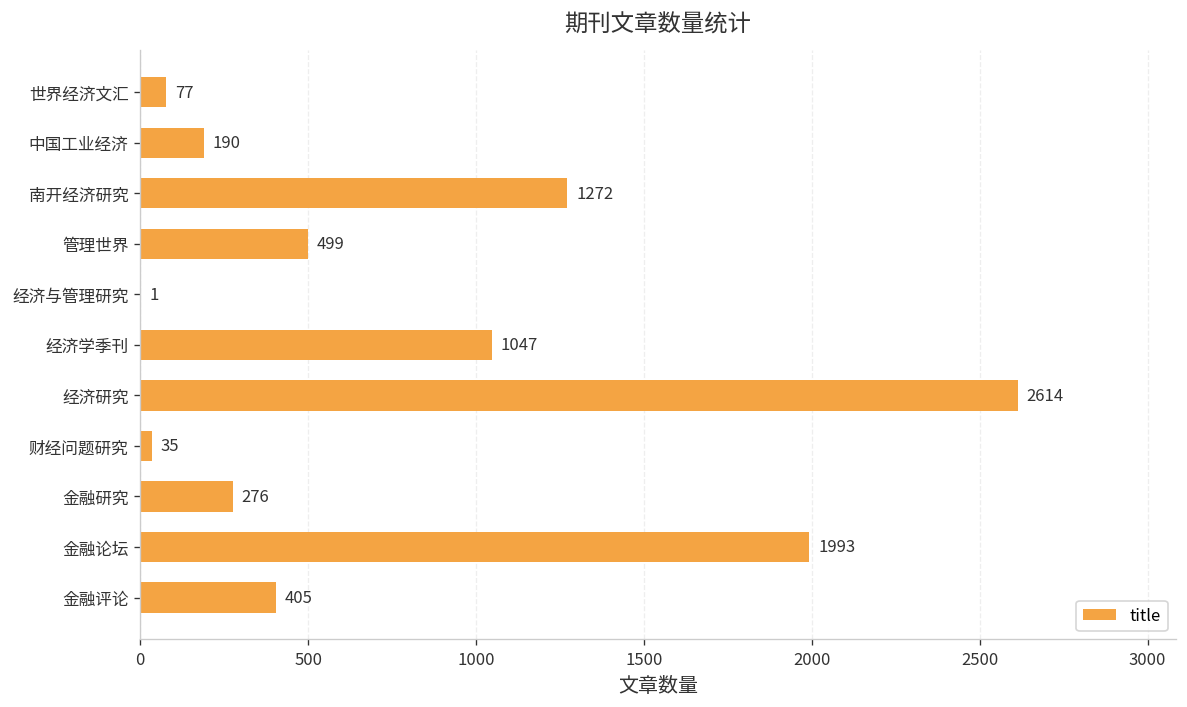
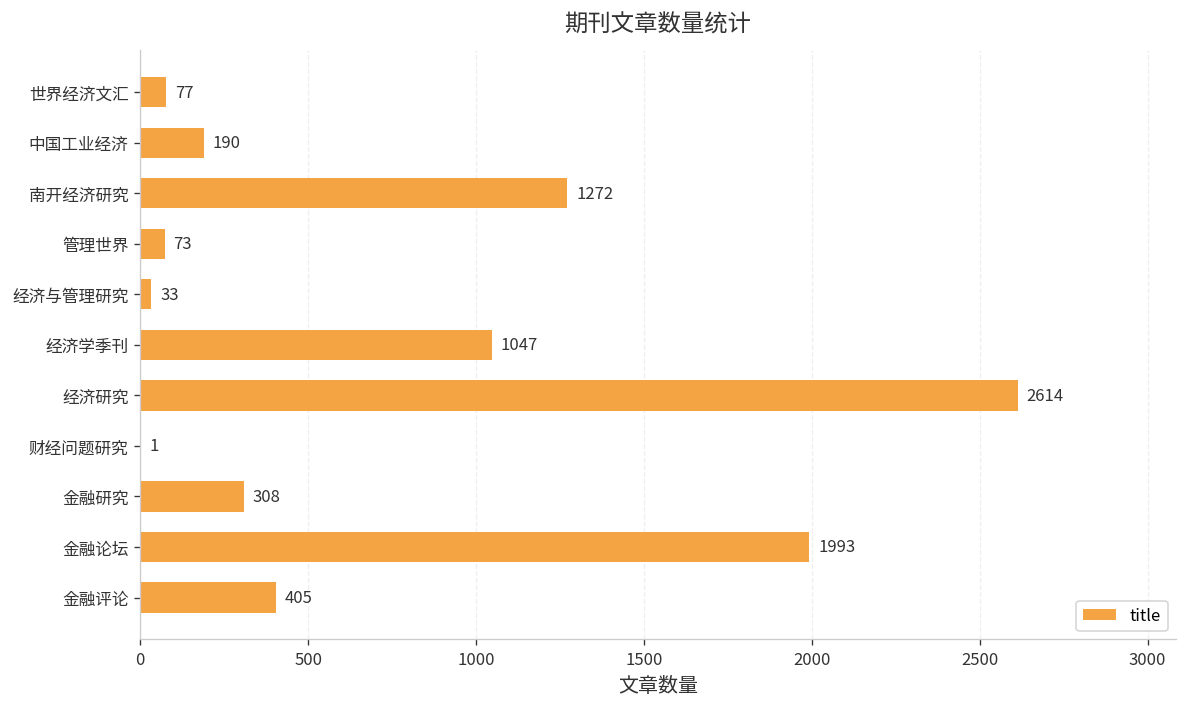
  {
    "世界经济文汇": 77,
    "中国工业经济": 190,
    "南开经济研究": 1272,
-   "管理世界": 499,
-   "经济与管理研究": 1,
+   "管理世界": 73,
+   "经济与管理研究": 33,
    "经济学季刊": 1047,
    "经济研究": 2614,
-   "财经问题研究": 35,
-   "金融研究": 276,
+   "财经问题研究": 1,
+   "金融研究": 308,
    "金融论坛": 1993,
    "金融评论": 405
  }
